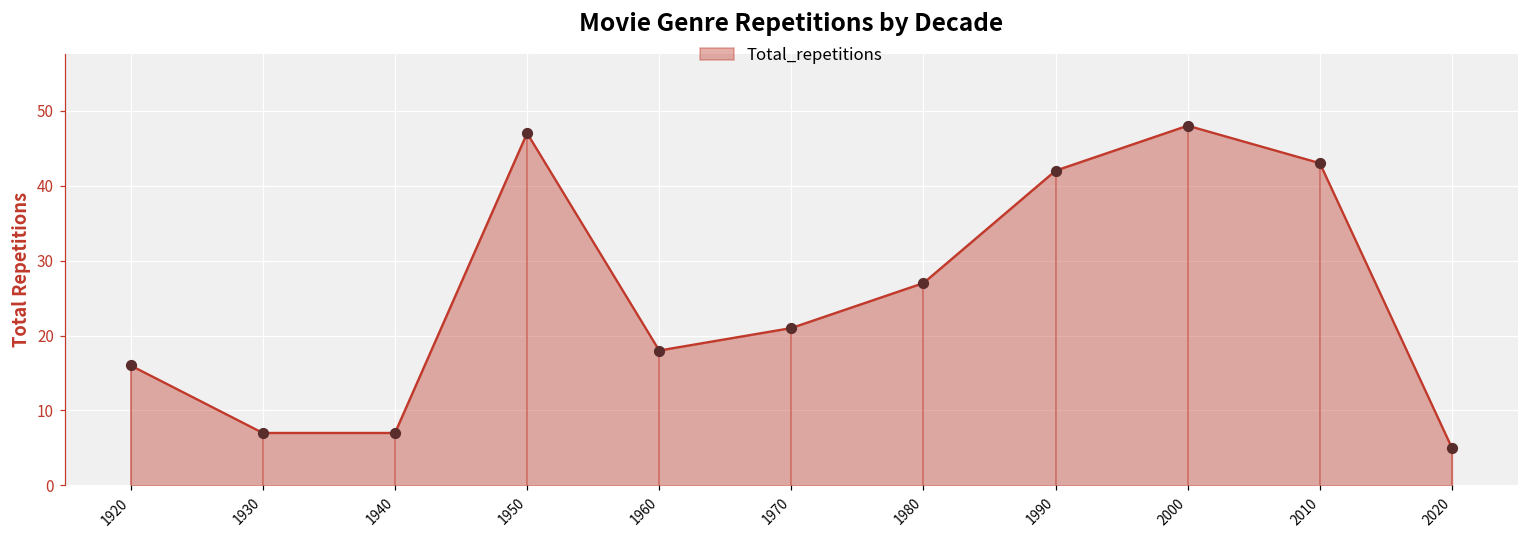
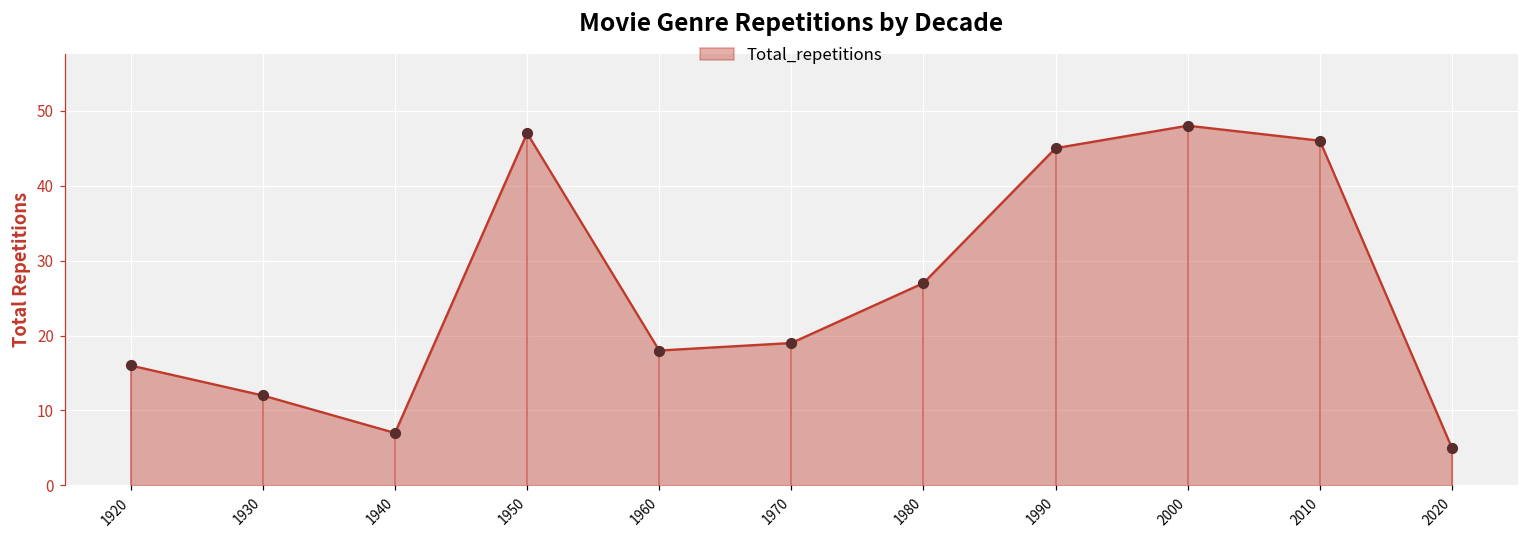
  {
    "1920": 16,
-   "1930": 7,
+   "1930": 12,
    "1940": 7,
    "1950": 47,
    "1960": 18,
-   "1970": 21,
+   "1970": 19,
    "1980": 27,
-   "1990": 42,
+   "1990": 45,
    "2000": 48,
-   "2010": 43,
+   "2010": 46,
    "2020": 5
  }
